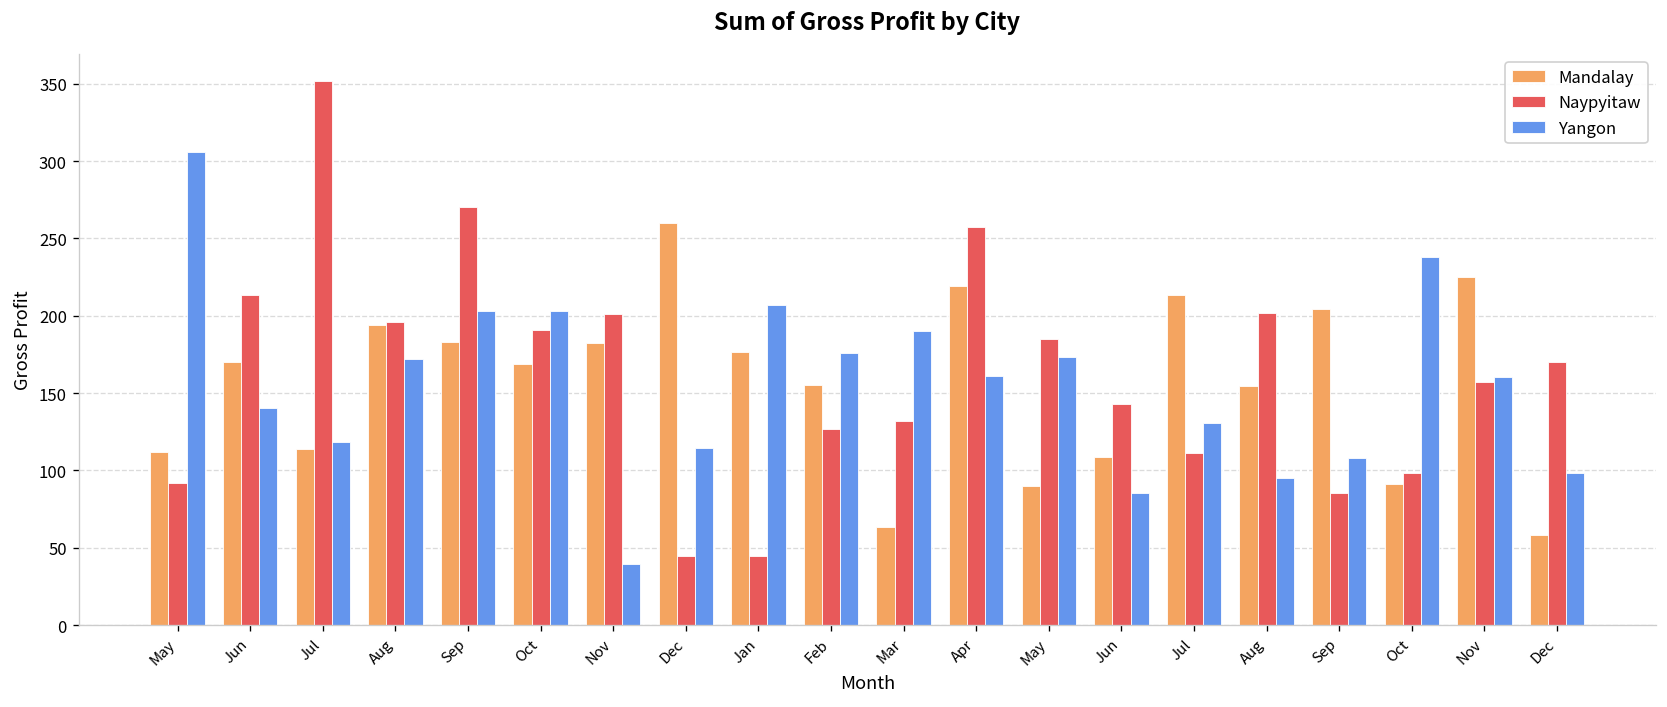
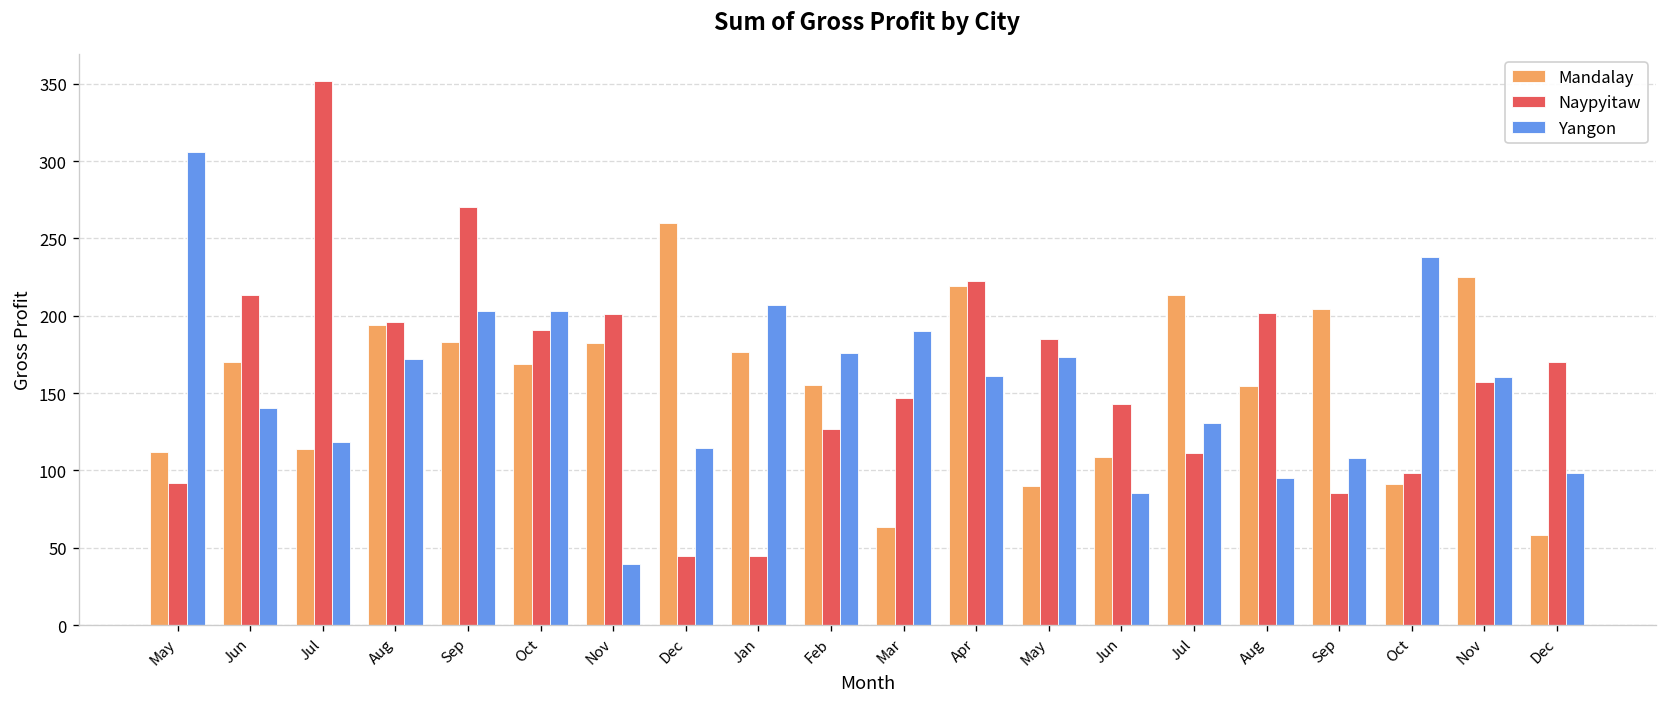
  {
    "Mandalay": {
      "Jan": 176,
      "Feb": 155,
      "Mar": 64,
      "Apr": 219
    },
    "Naypyitaw": {
      "Jan": 45,
      "Feb": 127,
-     "Mar": 132,
-     "Apr": 257
+     "Mar": 147,
+     "Apr": 223
    },
    "Yangon": {
      "Jan": 207,
      "Feb": 176,
      "Mar": 190,
      "Apr": 161
    }
  }
